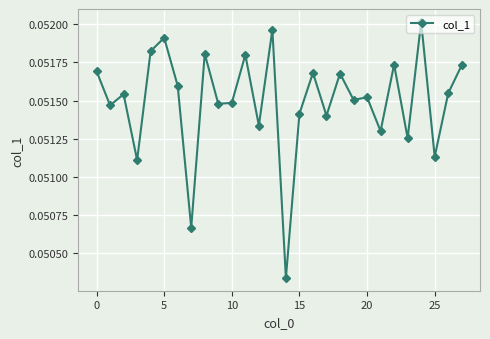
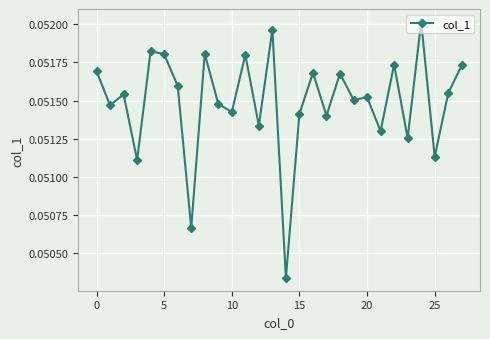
  {
    "0": 0.05169,
-   "5": 0.05191,
-   "10": 0.05148,
+   "5": 0.05180,
+   "10": 0.05143,
    "15": 0.05141,
    "20": 0.05152,
    "25": 0.05113
  }
